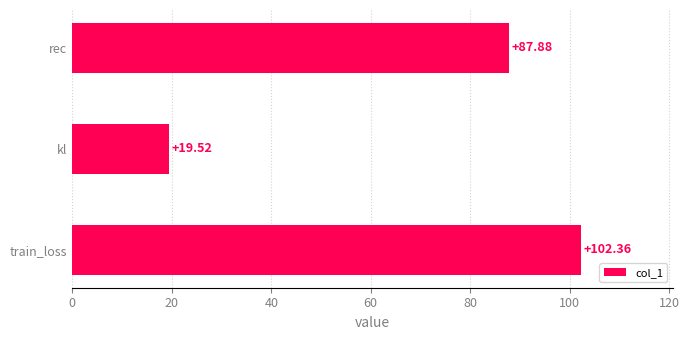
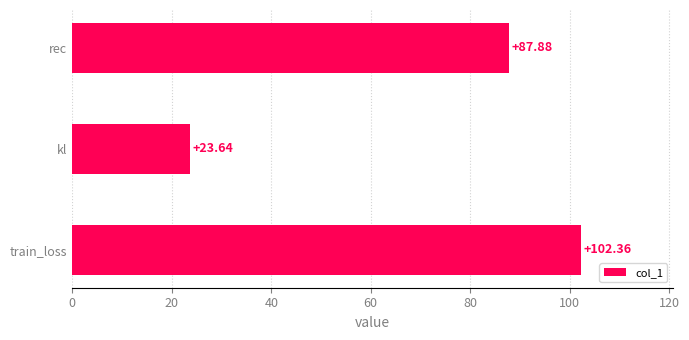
  {
    "rec": "+87.88",
-   "kl": "+19.52",
+   "kl": "+23.64",
    "train_loss": "+102.36"
  }
